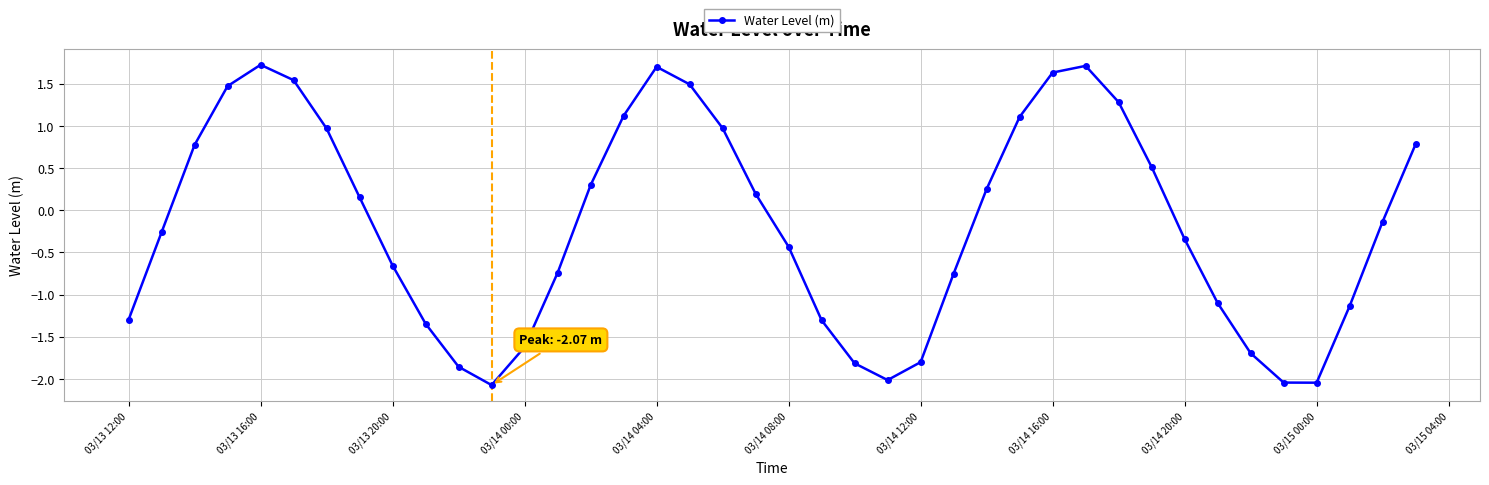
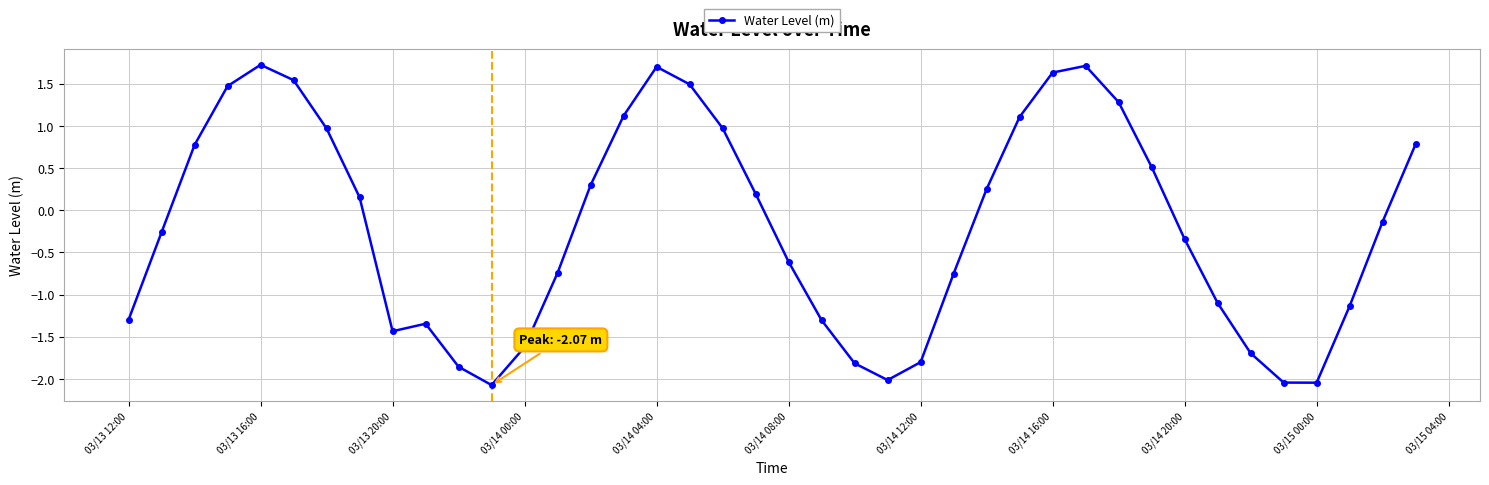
  {
    "03/13 12:00": -1.3,
    "03/13 16:00": 1.7,
-   "03/13 20:00": -0.7,
+   "03/13 20:00": -1.4,
    "03/14 04:00": 1.7,
-   "03/14 08:00": -0.4,
+   "03/14 08:00": -0.6,
    "03/14 12:00": -1.8,
    "03/14 16:00": 1.6,
    "03/14 20:00": -0.3,
    "03/15 00:00": -2.0
  }
